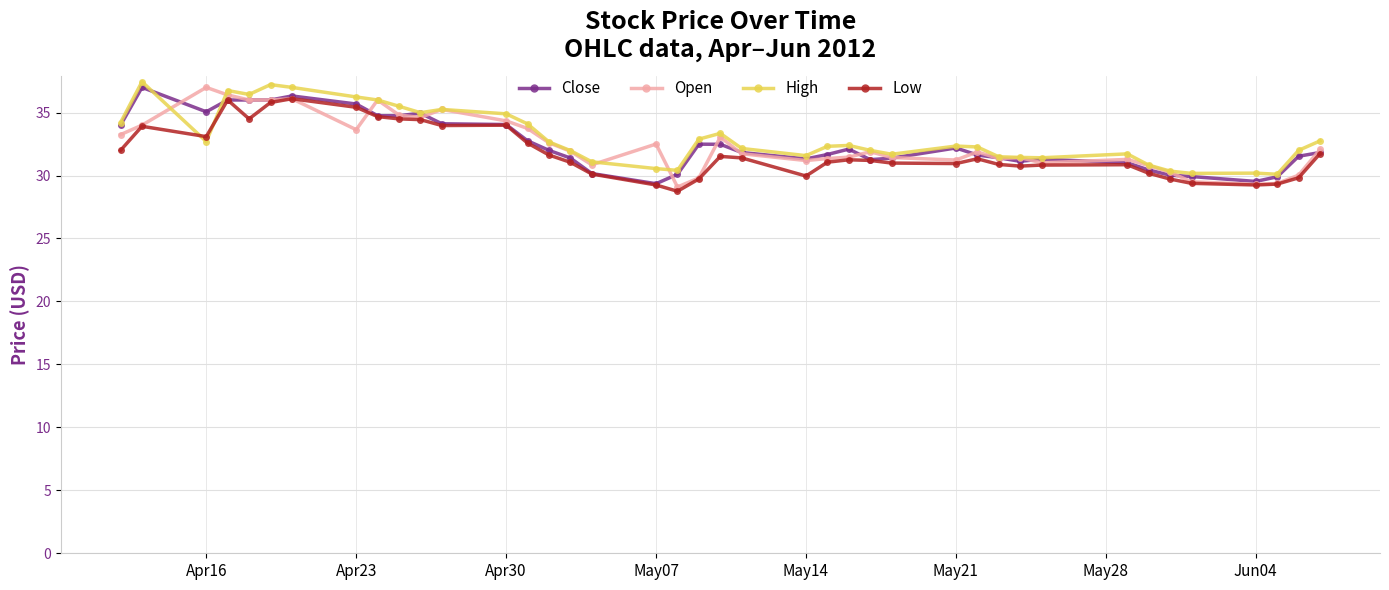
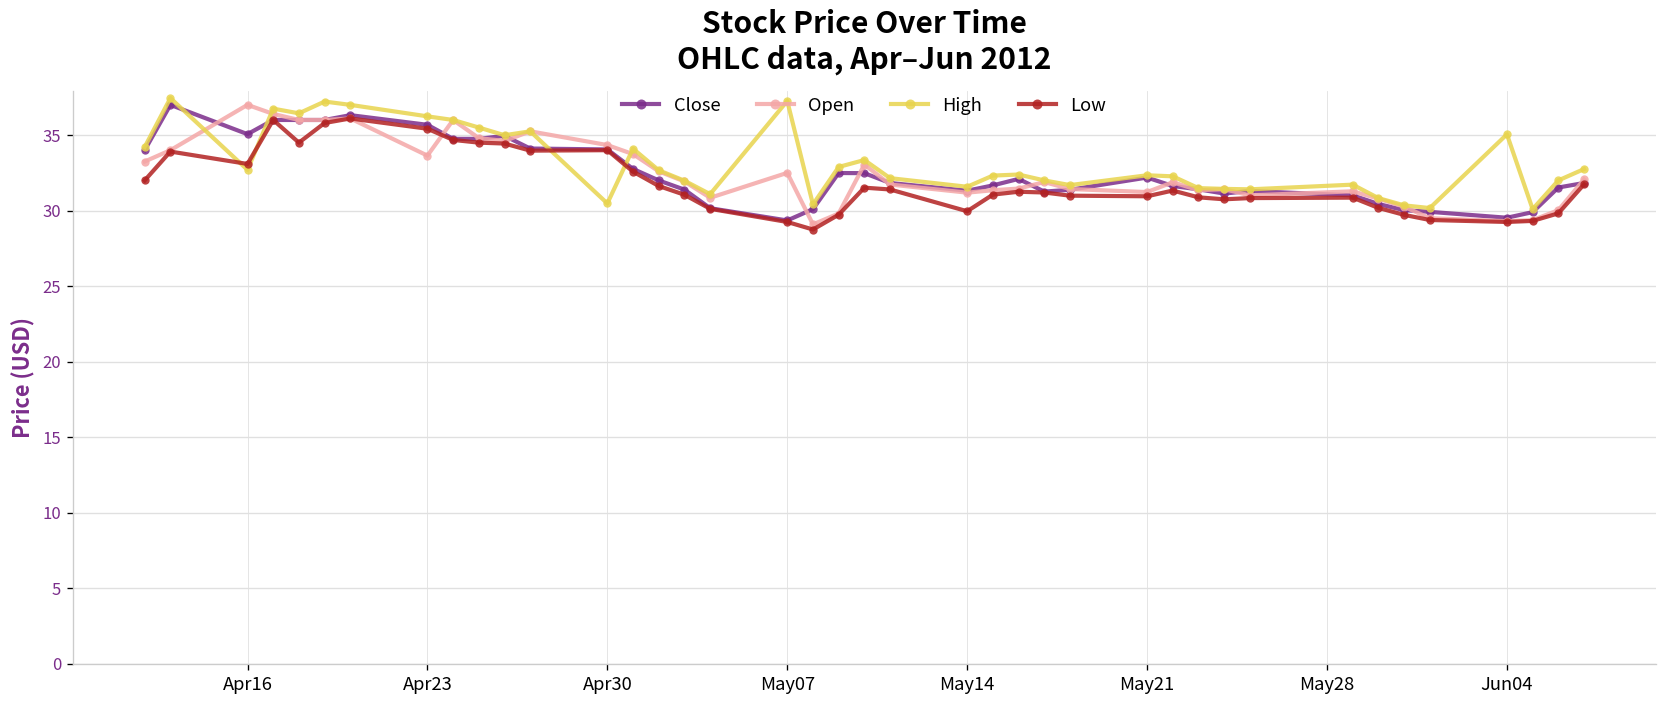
  {
    "Close": {
      "Apr16": 35.1,
      "Apr23": 35.7,
      "Jun04": 29.5
    },
    "Open": {
      "Apr16": 37.0,
      "Apr23": 33.6,
      "Apr30": 34.3,
      "May07": 32.5,
      "May21": 31.2
    },
    "High": {
      "Apr16": 32.7,
      "Apr23": 36.2,
-     "Apr30": 34.9,
-     "May07": 30.5,
+     "Apr30": 30.5,
+     "May07": 37.3,
      "May14": 31.6,
-     "Jun04": 30.2
+     "Jun04": 35.0
    },
    "Low": {
      "Apr16": 33.1,
      "Apr23": 35.4,
      "May14": 30.0,
      "May21": 31.0
    }
  }
